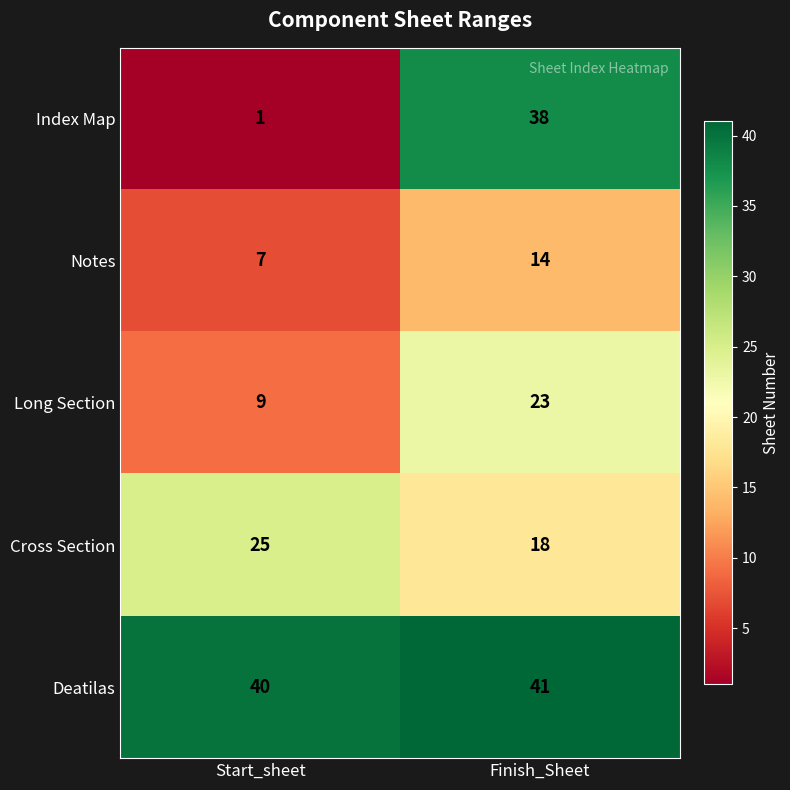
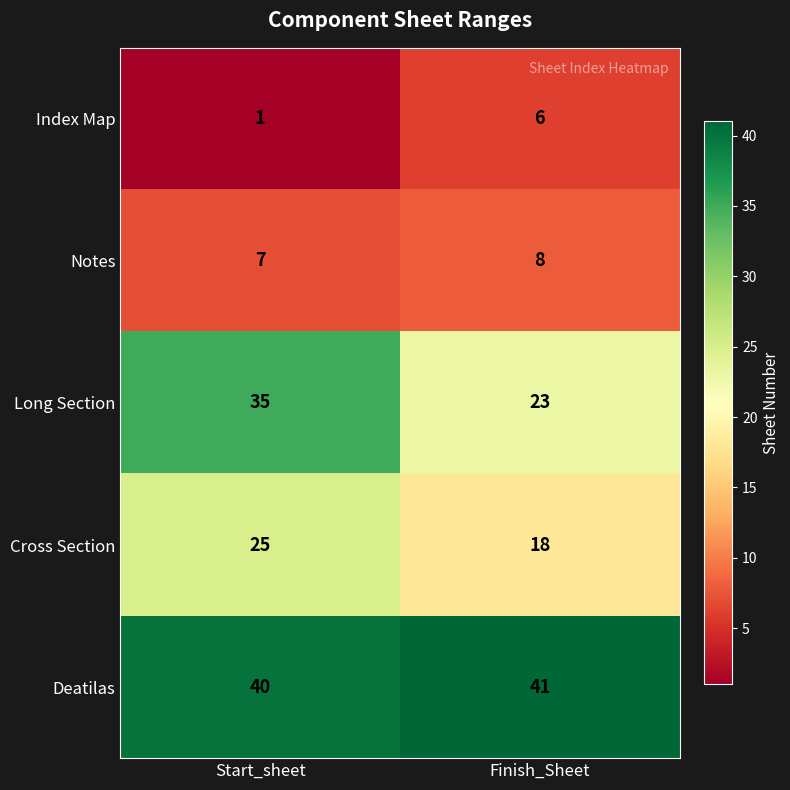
  {
    "Index Map": {
      "Start_sheet": 1,
-     "Finish_Sheet": 38
+     "Finish_Sheet": 6
    },
    "Notes": {
      "Start_sheet": 7,
-     "Finish_Sheet": 14
+     "Finish_Sheet": 8
    },
    "Long Section": {
-     "Start_sheet": 9,
+     "Start_sheet": 35,
      "Finish_Sheet": 23
    },
    "Cross Section": {
      "Start_sheet": 25,
      "Finish_Sheet": 18
    },
    "Deatilas": {
      "Start_sheet": 40,
      "Finish_Sheet": 41
    }
  }
